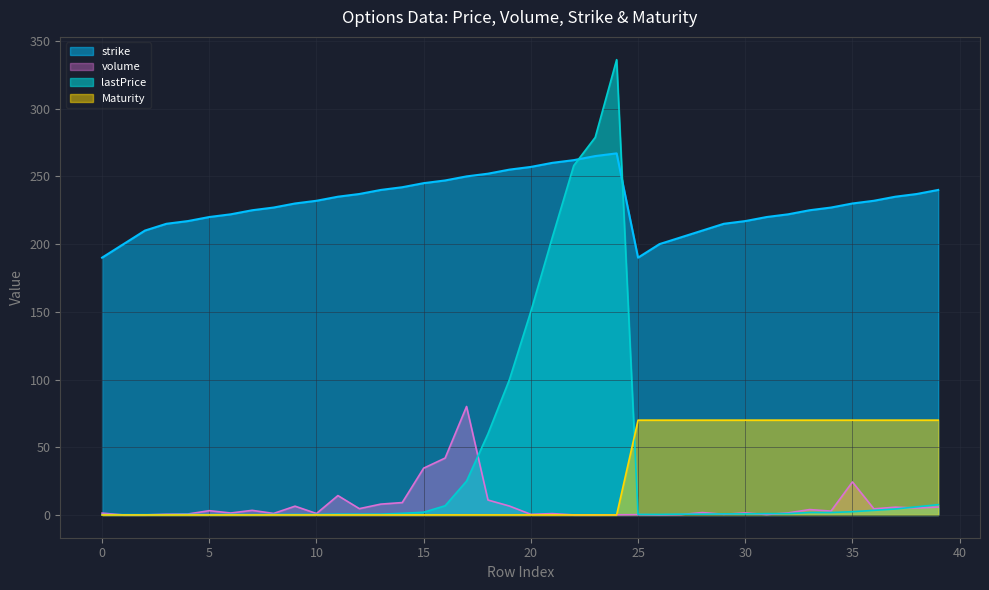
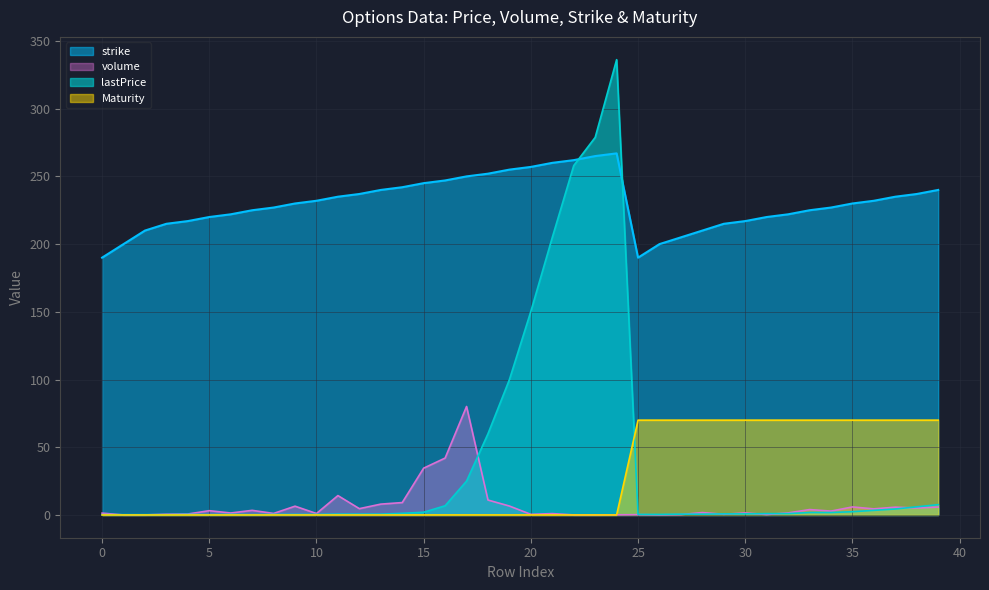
  {
    "volume": {
      "5": 3,
      "15": 35,
-     "35": 24
+     "35": 6
    },
    "Maturity": {
      "15": 0,
      "25": 70,
      "30": 70,
      "35": 70
    }
  }
